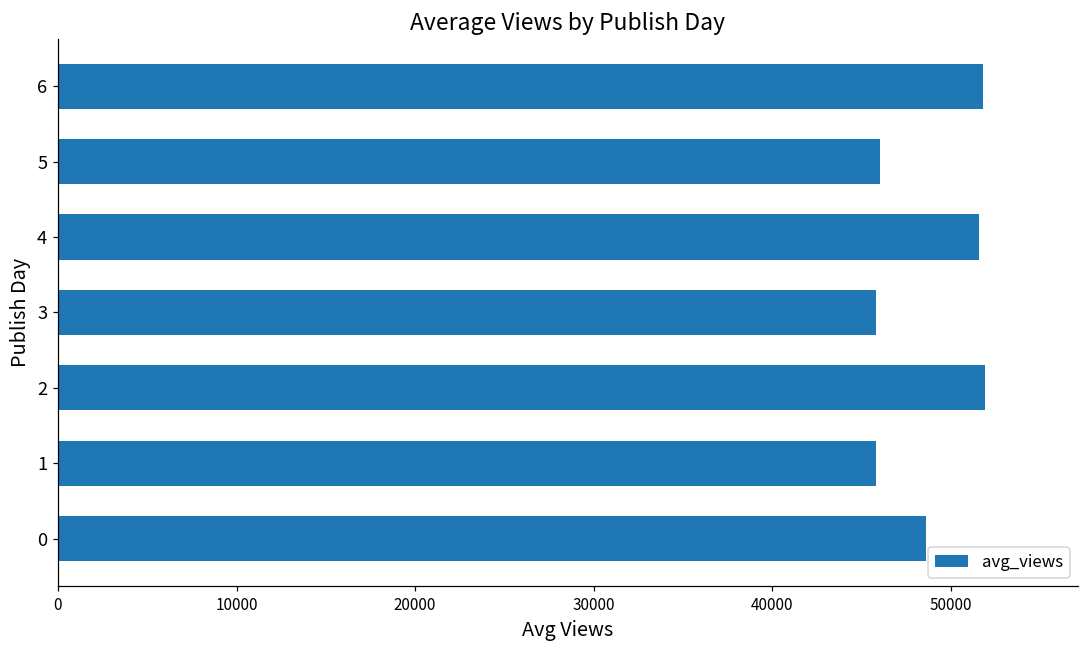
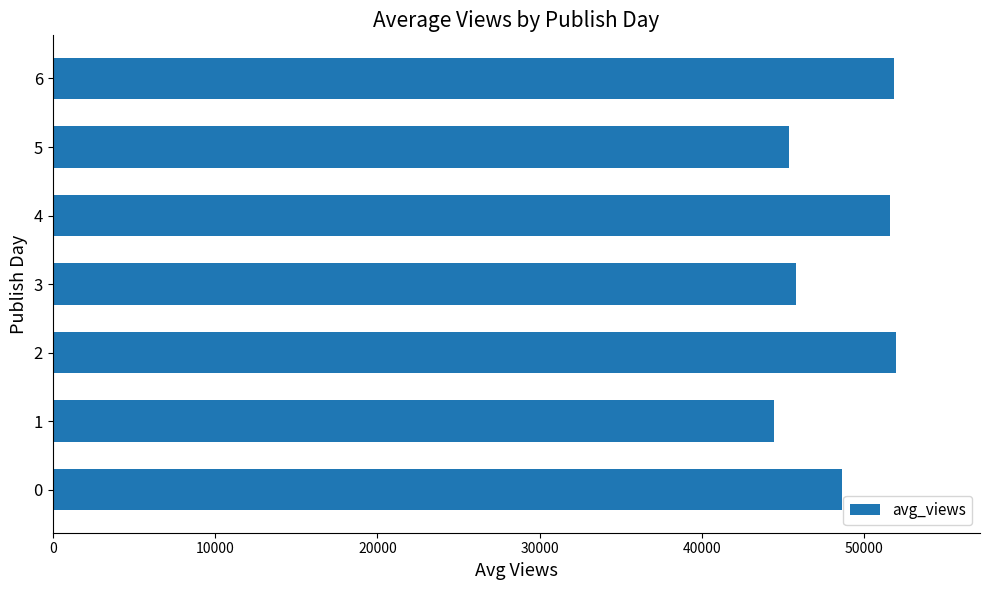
  {
    "6": 51800,
-   "5": 46000,
+   "5": 45300,
    "4": 51600,
    "3": 45800,
    "2": 51900,
-   "1": 45800,
+   "1": 44400,
    "0": 48600
  }
